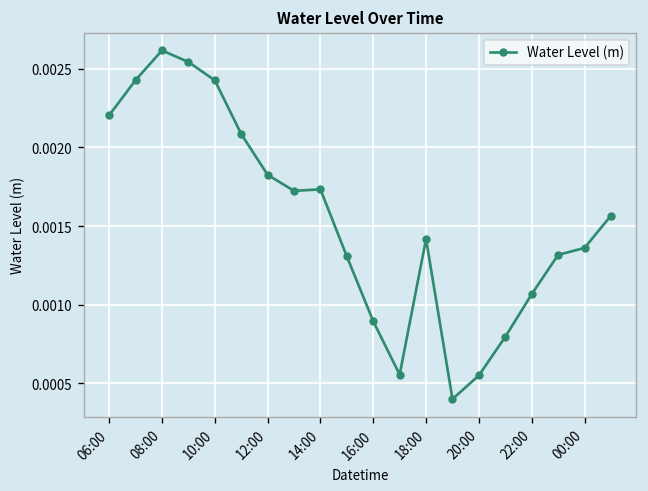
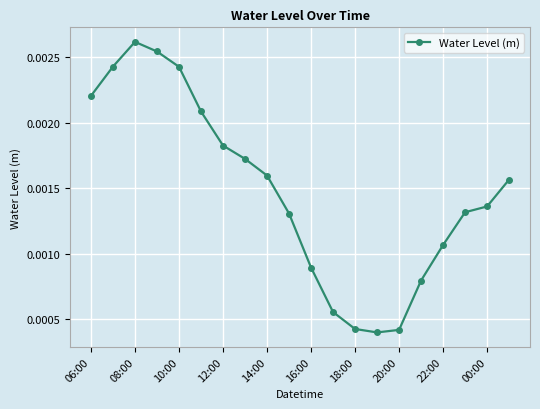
  {
    "06:00": 0.00220,
    "08:00": 0.00262,
    "10:00": 0.00243,
    "12:00": 0.00183,
-   "14:00": 0.00173,
+   "14:00": 0.00160,
    "16:00": 0.00089,
-   "18:00": 0.00142,
-   "20:00": 0.00055,
+   "18:00": 0.00043,
+   "20:00": 0.00042,
    "22:00": 0.00107,
    "00:00": 0.00136
  }
